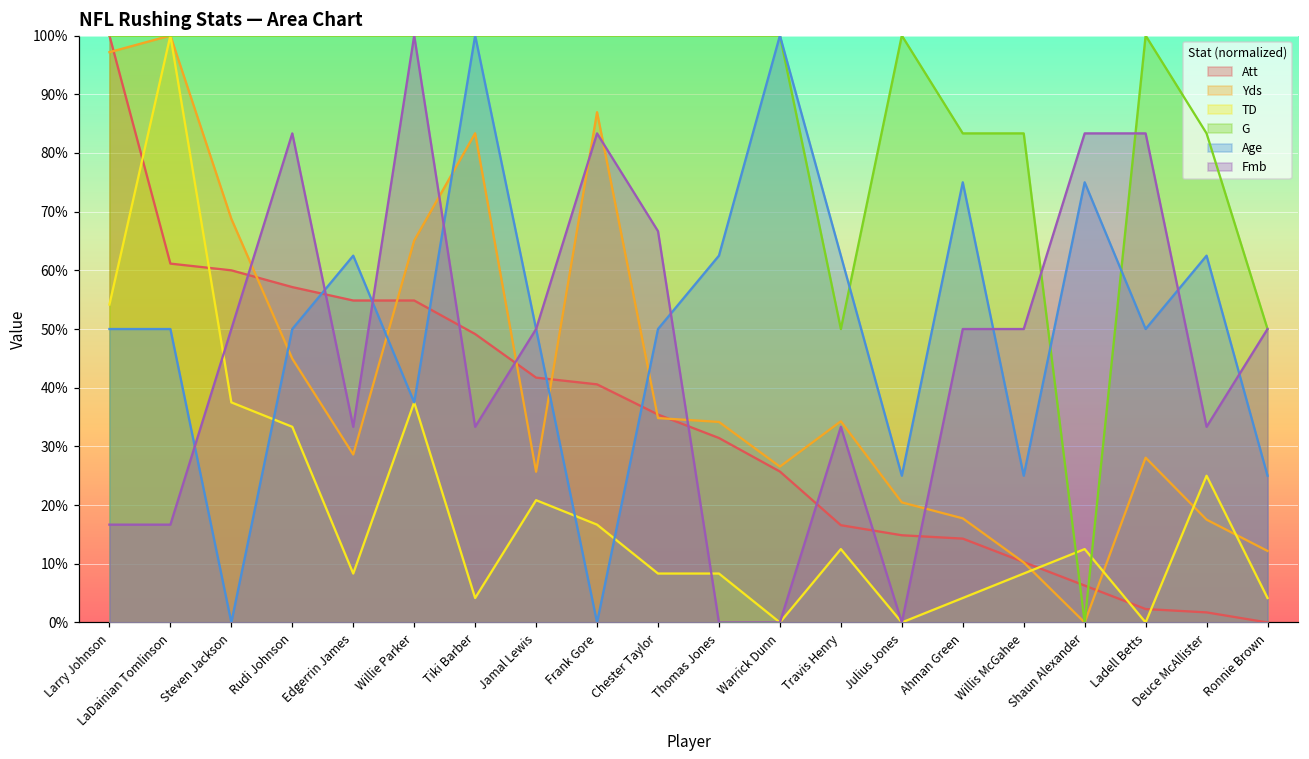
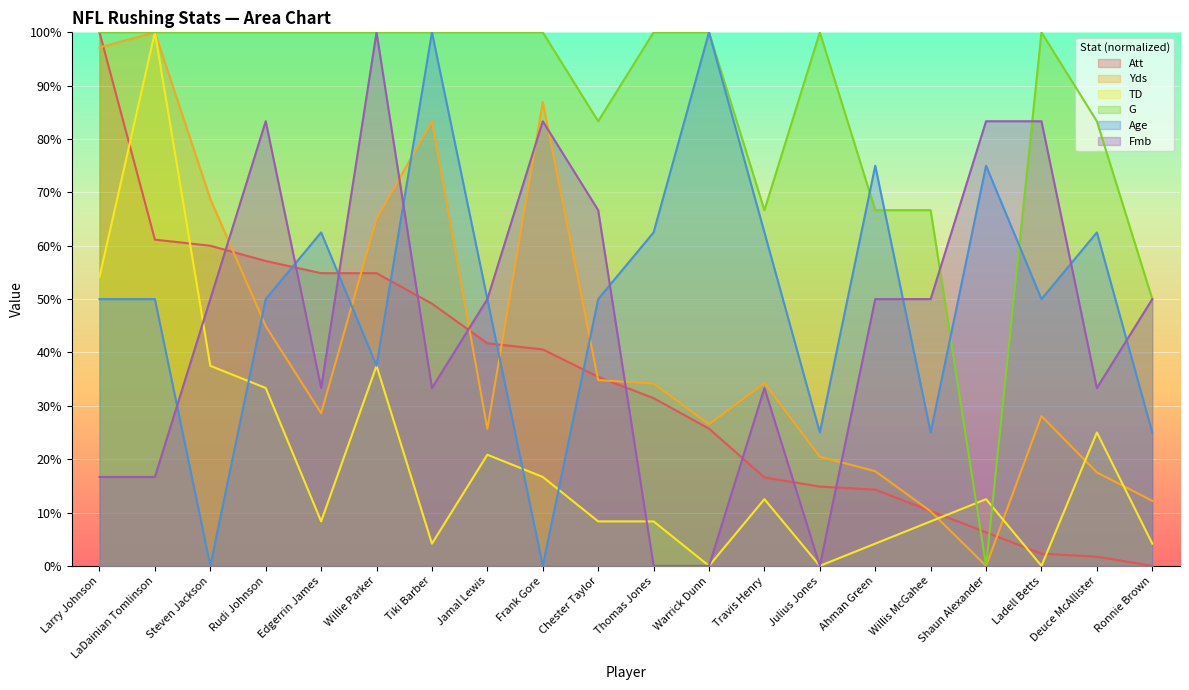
  {
    "G": {
      "Steven Jackson": "100%",
      "Rudi Johnson": "100%",
      "Edgerrin James": "100%",
      "Jamal Lewis": "100%",
      "Frank Gore": "100%",
-     "Chester Taylor": "100%",
+     "Chester Taylor": "83%",
      "Thomas Jones": "100%",
-     "Travis Henry": "50%",
+     "Travis Henry": "67%",
      "Julius Jones": "100%",
-     "Ahman Green": "83%",
-     "Willis McGahee": "83%",
+     "Ahman Green": "67%",
+     "Willis McGahee": "67%",
      "Ladell Betts": "100%"
    }
  }
